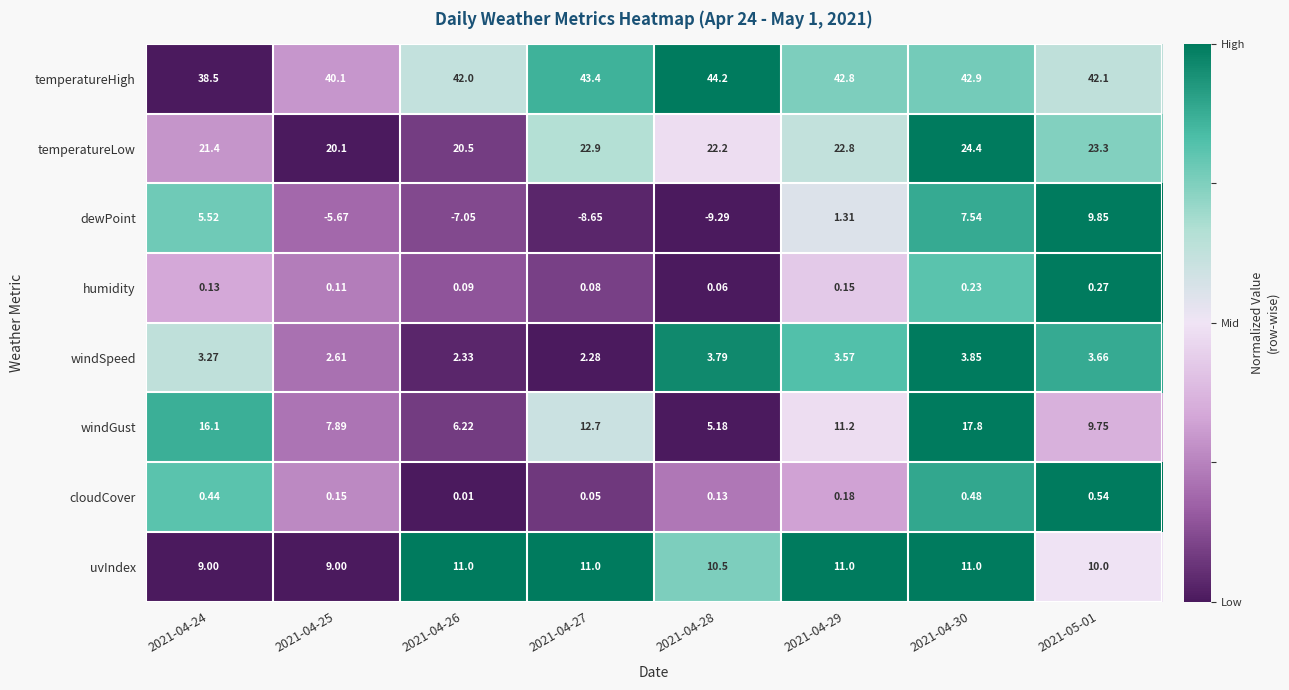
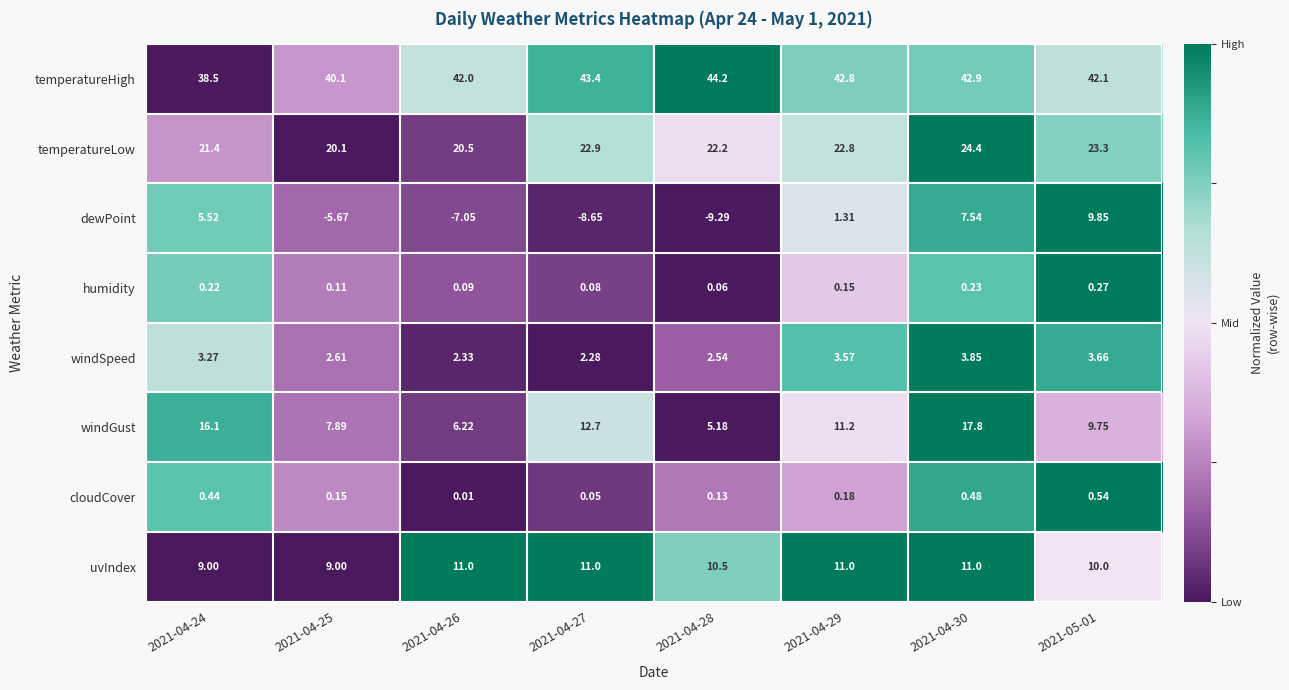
  {
    "temperatureHigh": {
      "2021-04-24": 38.5,
      "2021-04-25": 40.1,
      "2021-04-26": 42.0,
      "2021-04-27": 43.4,
      "2021-04-28": 44.2,
      "2021-04-29": 42.8,
      "2021-04-30": 42.9,
      "2021-05-01": 42.1
    },
    "temperatureLow": {
      "2021-04-24": 21.4,
      "2021-04-25": 20.1,
      "2021-04-26": 20.5,
      "2021-04-27": 22.9,
      "2021-04-28": 22.2,
      "2021-04-29": 22.8,
      "2021-04-30": 24.4,
      "2021-05-01": 23.3
    },
    "dewPoint": {
      "2021-04-24": 5.52,
      "2021-04-25": -5.67,
      "2021-04-26": -7.05,
      "2021-04-27": -8.65,
      "2021-04-28": -9.29,
      "2021-04-29": 1.31,
      "2021-04-30": 7.54,
      "2021-05-01": 9.85
    },
    "humidity": {
-     "2021-04-24": 0.13,
+     "2021-04-24": 0.22,
      "2021-04-25": 0.11,
      "2021-04-26": 0.09,
      "2021-04-27": 0.08,
      "2021-04-28": 0.06,
      "2021-04-29": 0.15,
      "2021-04-30": 0.23,
      "2021-05-01": 0.27
    },
    "windSpeed": {
      "2021-04-24": 3.27,
      "2021-04-25": 2.61,
      "2021-04-26": 2.33,
      "2021-04-27": 2.28,
-     "2021-04-28": 3.79,
+     "2021-04-28": 2.54,
      "2021-04-29": 3.57,
      "2021-04-30": 3.85,
      "2021-05-01": 3.66
    },
    "windGust": {
      "2021-04-24": 16.1,
      "2021-04-25": 7.89,
      "2021-04-26": 6.22,
      "2021-04-27": 12.7,
      "2021-04-28": 5.18,
      "2021-04-29": 11.2,
      "2021-04-30": 17.8,
      "2021-05-01": 9.75
    },
    "cloudCover": {
      "2021-04-24": 0.44,
      "2021-04-25": 0.15,
      "2021-04-26": 0.01,
      "2021-04-27": 0.05,
      "2021-04-28": 0.13,
      "2021-04-29": 0.18,
      "2021-04-30": 0.48,
      "2021-05-01": 0.54
    },
    "uvIndex": {
      "2021-04-24": 9.00,
      "2021-04-25": 9.00,
      "2021-04-26": 11.0,
      "2021-04-27": 11.0,
      "2021-04-28": 10.5,
      "2021-04-29": 11.0,
      "2021-04-30": 11.0,
      "2021-05-01": 10.0
    }
  }
